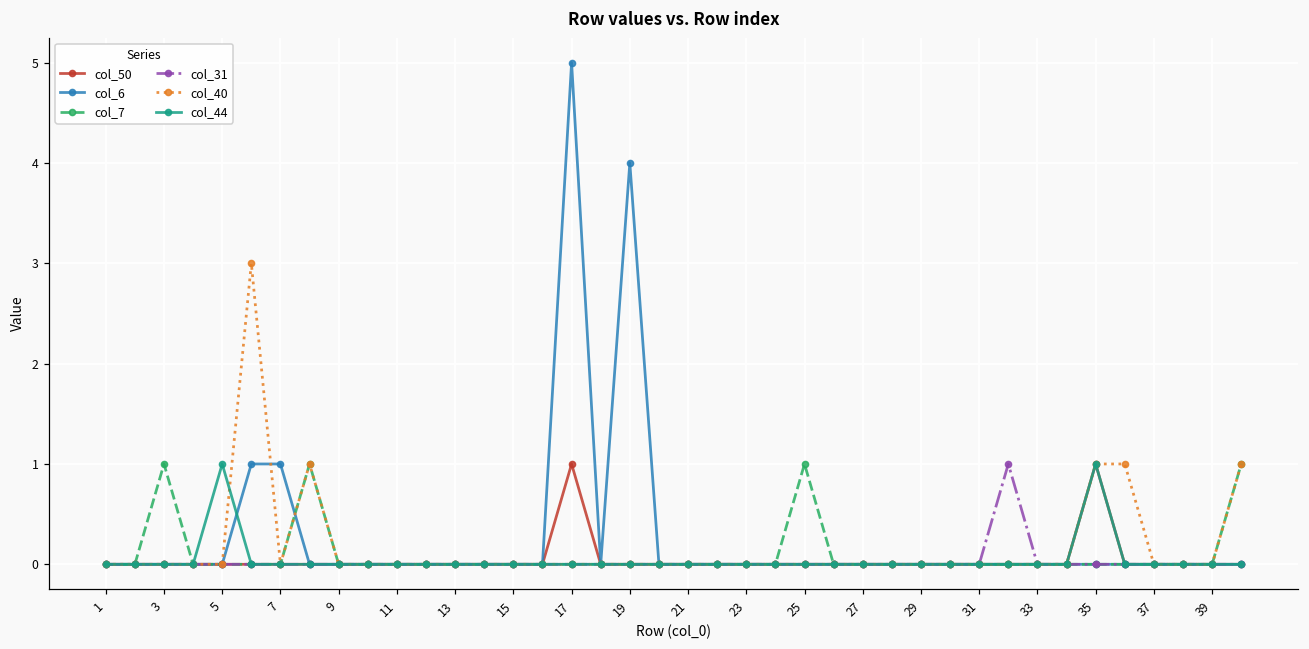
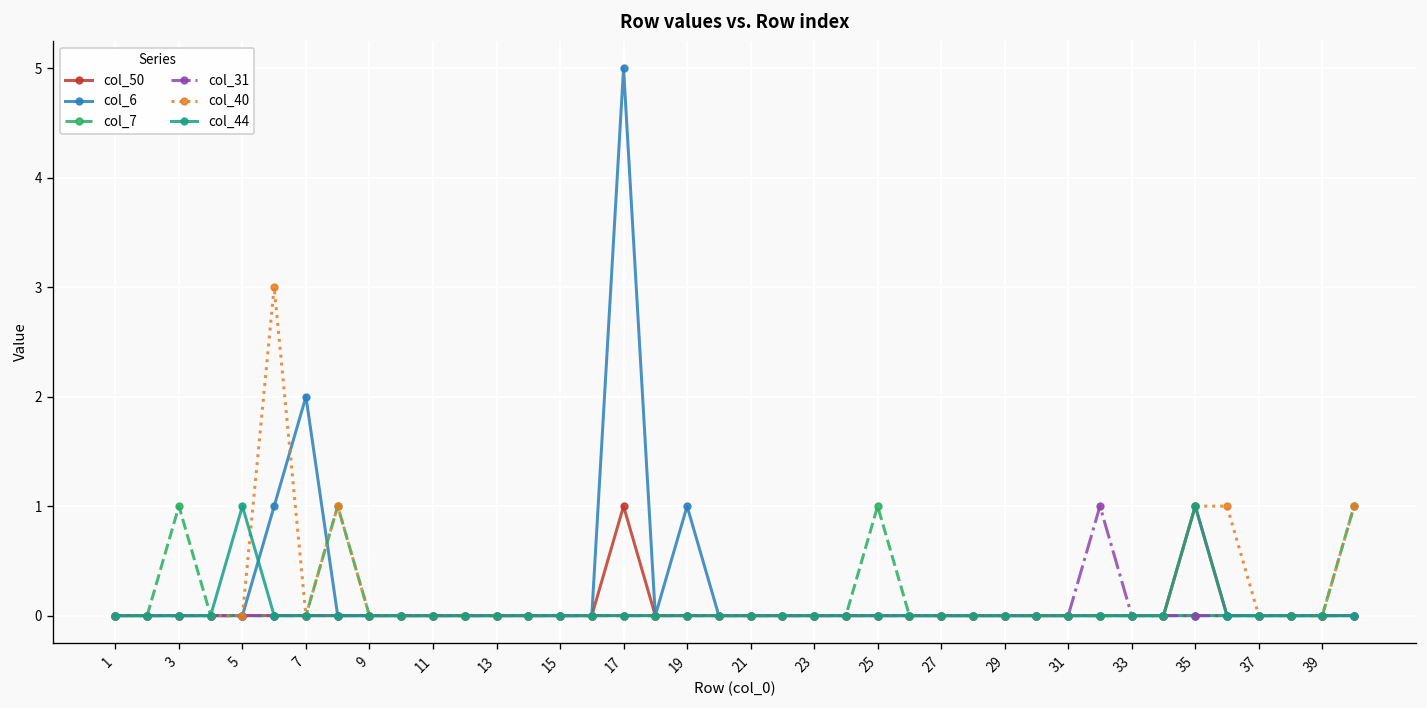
  {
    "col_50": {
      "17": 1
    },
    "col_6": {
-     "7": 1,
+     "7": 2,
      "17": 5,
-     "19": 4
+     "19": 1
    }
  }
